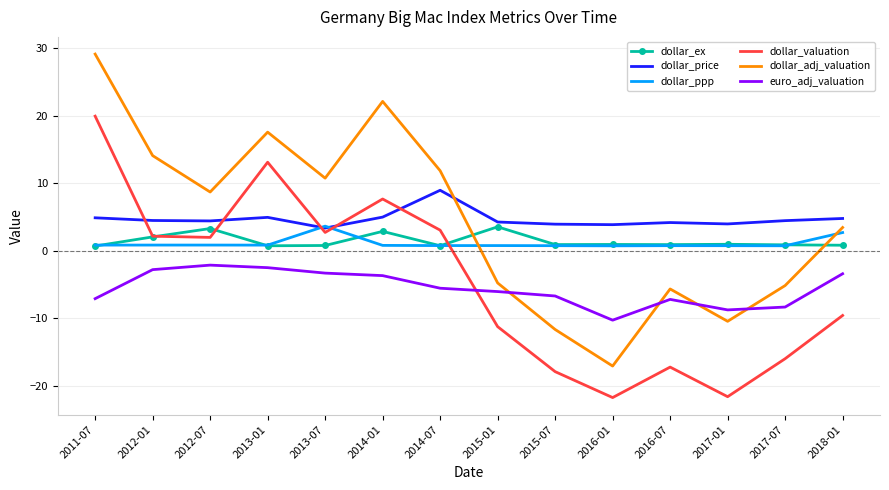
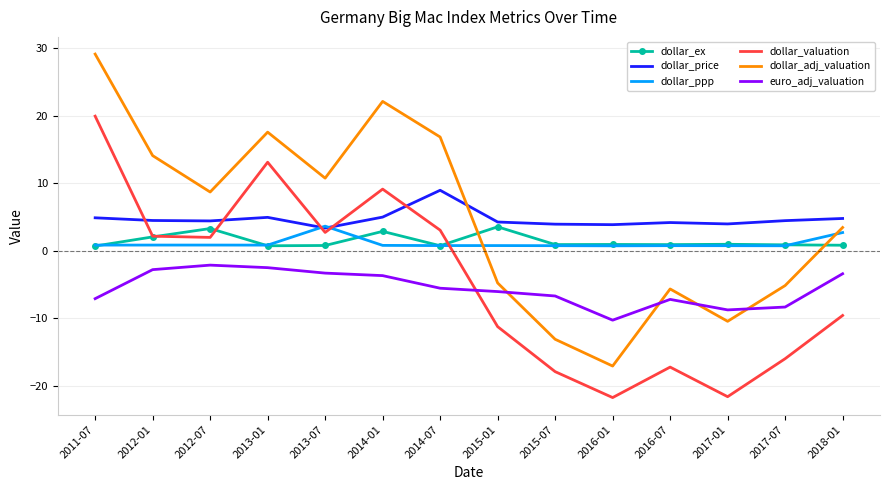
  {
    "dollar_ex": {
      "2012-07": 3,
      "2013-07": 1,
      "2014-01": 3,
      "2015-01": 4,
      "2018-01": 1
    },
    "dollar_price": {
      "2011-07": 5,
      "2012-01": 4,
      "2012-07": 4,
      "2013-01": 5,
      "2014-01": 5,
      "2014-07": 9,
      "2015-01": 4,
      "2015-07": 4,
      "2016-01": 4,
      "2016-07": 4,
      "2017-01": 4,
      "2017-07": 4,
      "2018-01": 5
    },
    "dollar_ppp": {
      "2012-01": 1,
      "2012-07": 1,
      "2014-01": 1,
      "2015-01": 1,
      "2018-01": 3
    },
    "dollar_valuation": {
      "2011-07": 20,
      "2012-07": 2,
      "2013-01": 13,
      "2013-07": 3,
-     "2014-01": 8,
+     "2014-01": 9,
      "2014-07": 3,
      "2015-01": -11,
      "2015-07": -18,
      "2016-01": -22,
      "2016-07": -17,
      "2017-01": -22,
      "2017-07": -16,
      "2018-01": -10
    },
    "dollar_adj_valuation": {
      "2011-07": 29,
      "2012-01": 14,
      "2012-07": 9,
      "2013-01": 18,
      "2013-07": 11,
      "2014-01": 22,
-     "2014-07": 12,
+     "2014-07": 17,
      "2015-01": -5,
-     "2015-07": -12,
+     "2015-07": -13,
      "2016-01": -17,
      "2016-07": -6,
      "2017-01": -10,
      "2017-07": -5,
      "2018-01": 3
    },
    "euro_adj_valuation": {
      "2011-07": -7,
      "2012-01": -3,
      "2012-07": -2,
      "2013-01": -3,
      "2013-07": -3,
      "2014-01": -4,
      "2014-07": -6,
      "2015-01": -6,
      "2015-07": -7,
      "2016-01": -10,
      "2016-07": -7,
      "2017-01": -9,
      "2017-07": -8,
      "2018-01": -3
    }
  }
